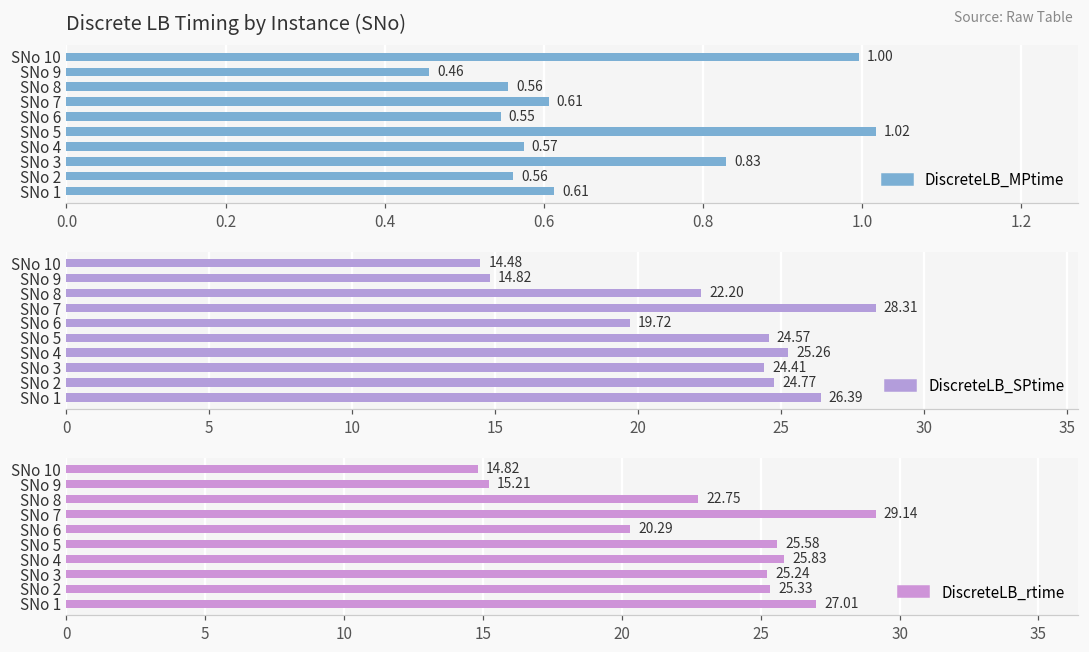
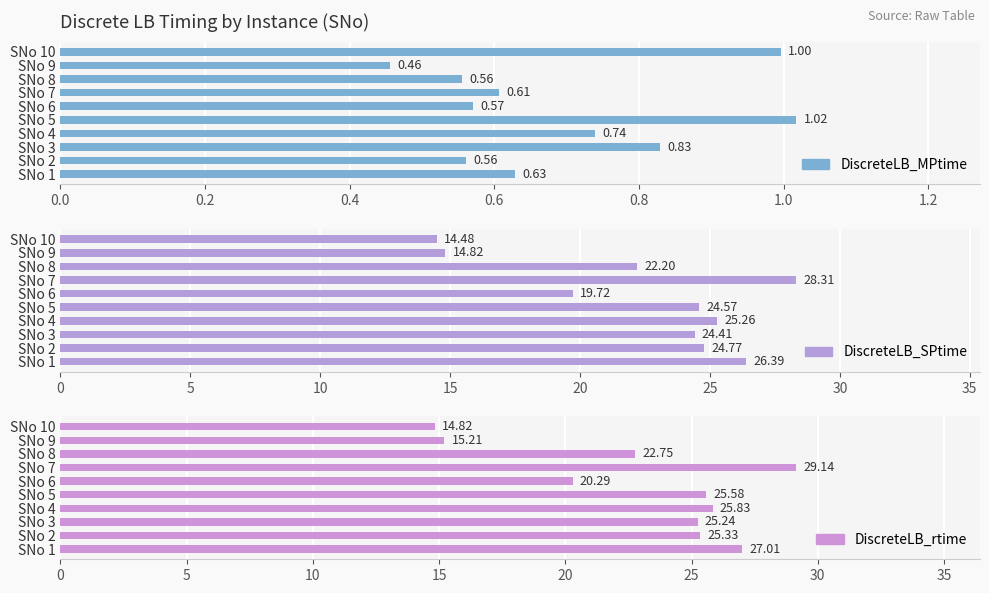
  {
    "Discrete LB Timing by Instance (SNo)": {
      "SNo 10": 1.00,
      "SNo 9": 0.46,
      "SNo 8": 0.56,
      "SNo 7": 0.61,
-     "SNo 6": 0.55,
+     "SNo 6": 0.57,
      "SNo 5": 1.02,
-     "SNo 4": 0.57,
+     "SNo 4": 0.74,
      "SNo 3": 0.83,
      "SNo 2": 0.56,
-     "SNo 1": 0.61
+     "SNo 1": 0.63
    }
  }
